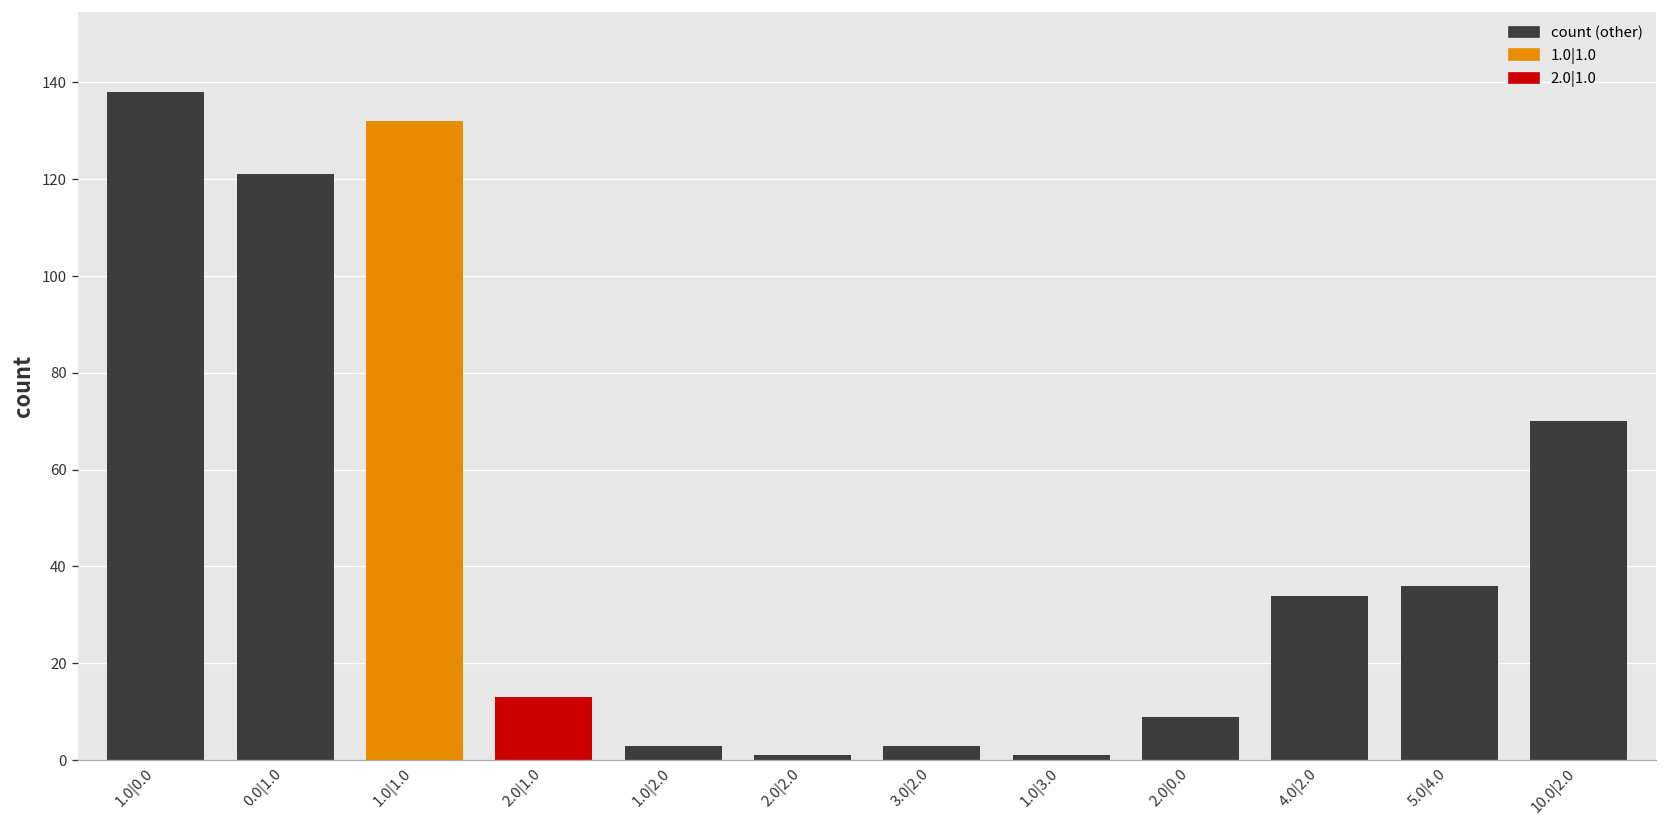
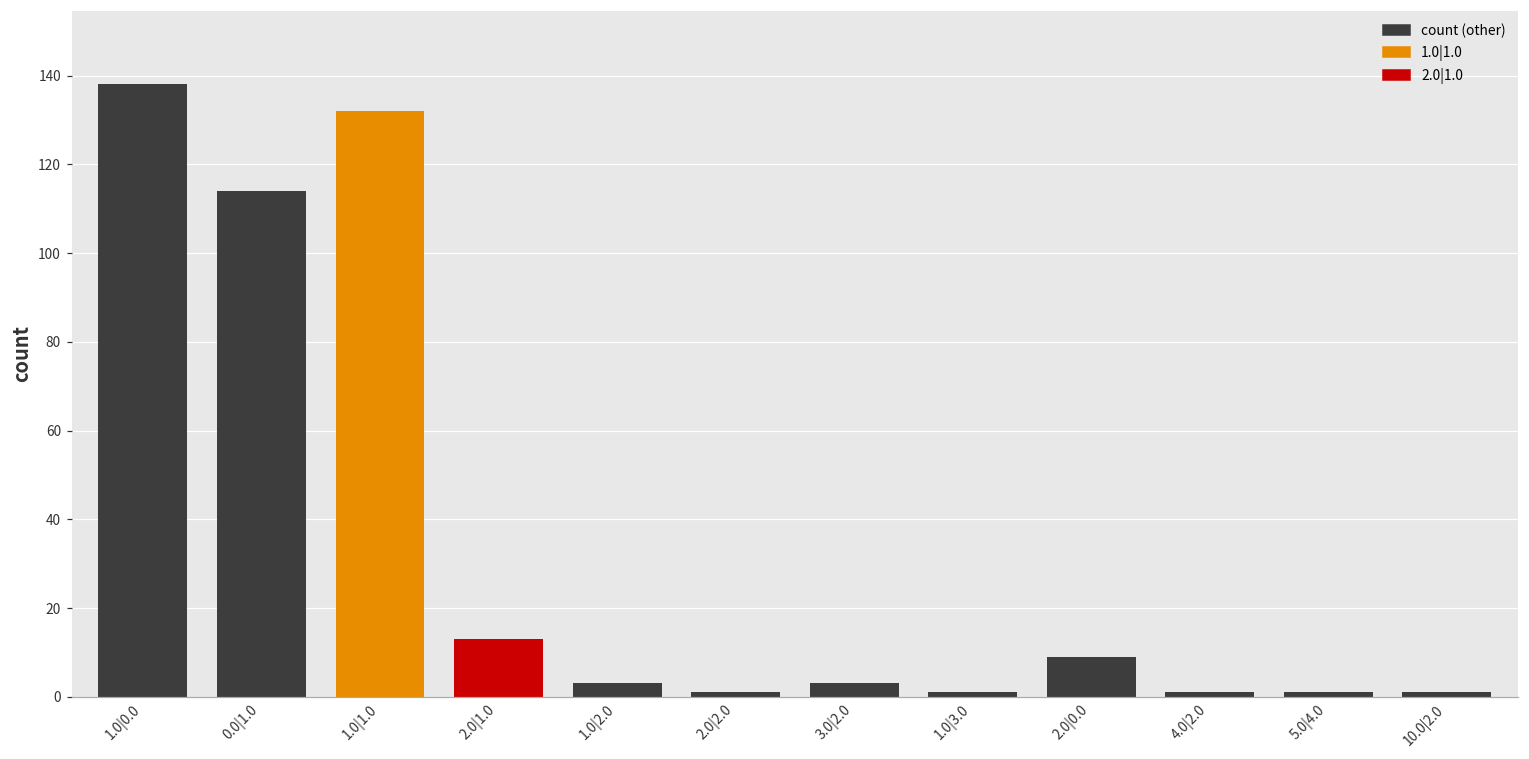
  {
    "1.0|0.0": 138,
-   "0.0|1.0": 121,
+   "0.0|1.0": 114,
    "1.0|1.0": 132,
    "2.0|1.0": 13,
    "1.0|2.0": 3,
    "2.0|2.0": 1,
    "3.0|2.0": 3,
    "1.0|3.0": 1,
    "2.0|0.0": 9,
-   "4.0|2.0": 34,
-   "5.0|4.0": 36,
-   "10.0|2.0": 70
+   "4.0|2.0": 1,
+   "5.0|4.0": 1,
+   "10.0|2.0": 1
  }
